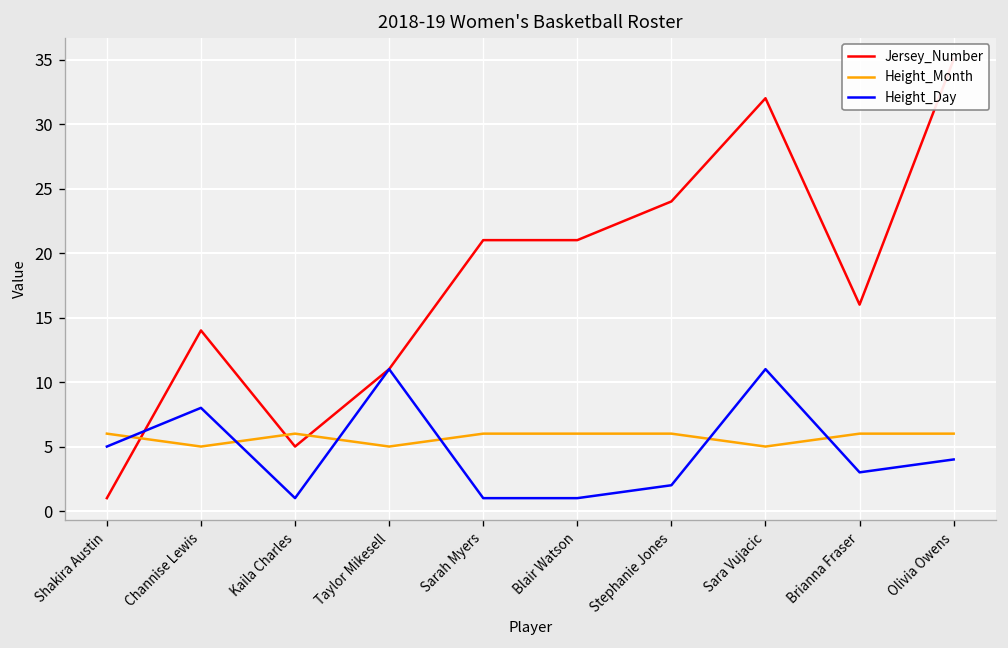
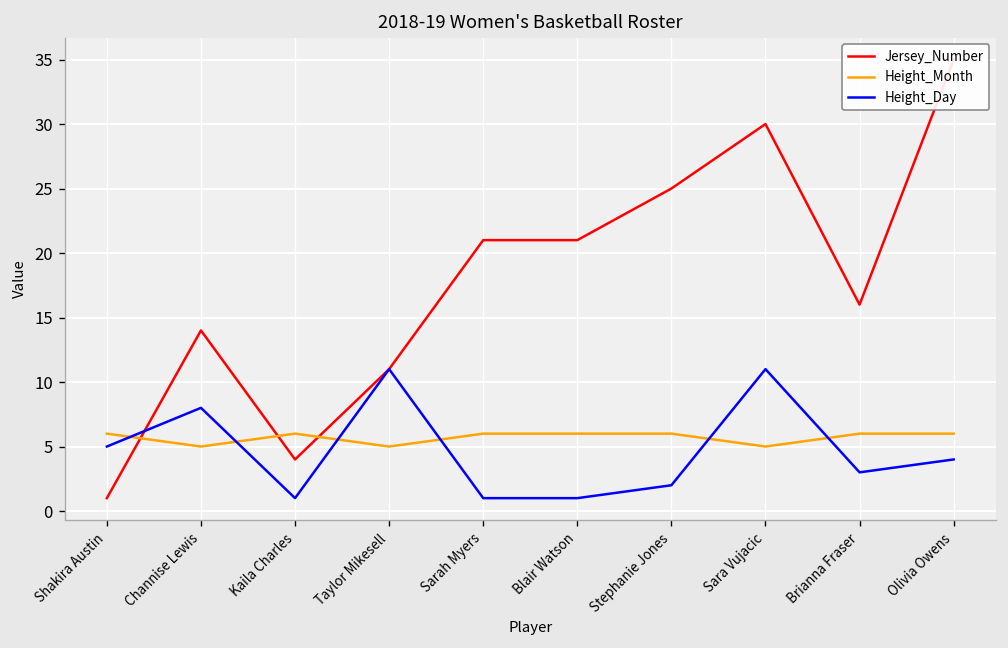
  {
    "Jersey_Number": {
      "Shakira Austin": 1,
      "Channise Lewis": 14,
-     "Kaila Charles": 5,
+     "Kaila Charles": 4,
      "Sarah Myers": 21,
      "Blair Watson": 21,
-     "Stephanie Jones": 24,
-     "Sara Vujacic": 32,
+     "Stephanie Jones": 25,
+     "Sara Vujacic": 30,
      "Brianna Fraser": 16
    },
    "Height_Month": {
      "Shakira Austin": 6,
      "Channise Lewis": 5,
      "Kaila Charles": 6,
      "Taylor Mikesell": 5,
      "Sarah Myers": 6,
      "Blair Watson": 6,
      "Stephanie Jones": 6,
      "Sara Vujacic": 5,
      "Brianna Fraser": 6,
      "Olivia Owens": 6
    },
    "Height_Day": {
      "Shakira Austin": 5,
      "Channise Lewis": 8,
      "Kaila Charles": 1,
      "Sarah Myers": 1,
      "Blair Watson": 1,
      "Stephanie Jones": 2,
      "Sara Vujacic": 11,
      "Brianna Fraser": 3,
      "Olivia Owens": 4
    }
  }
